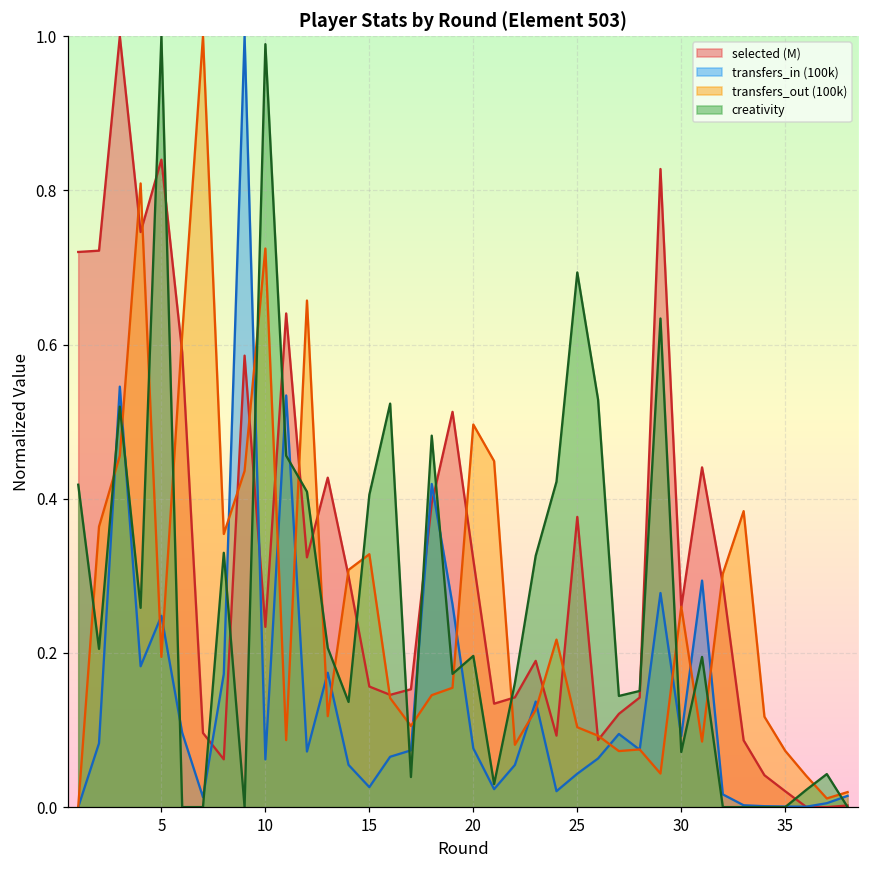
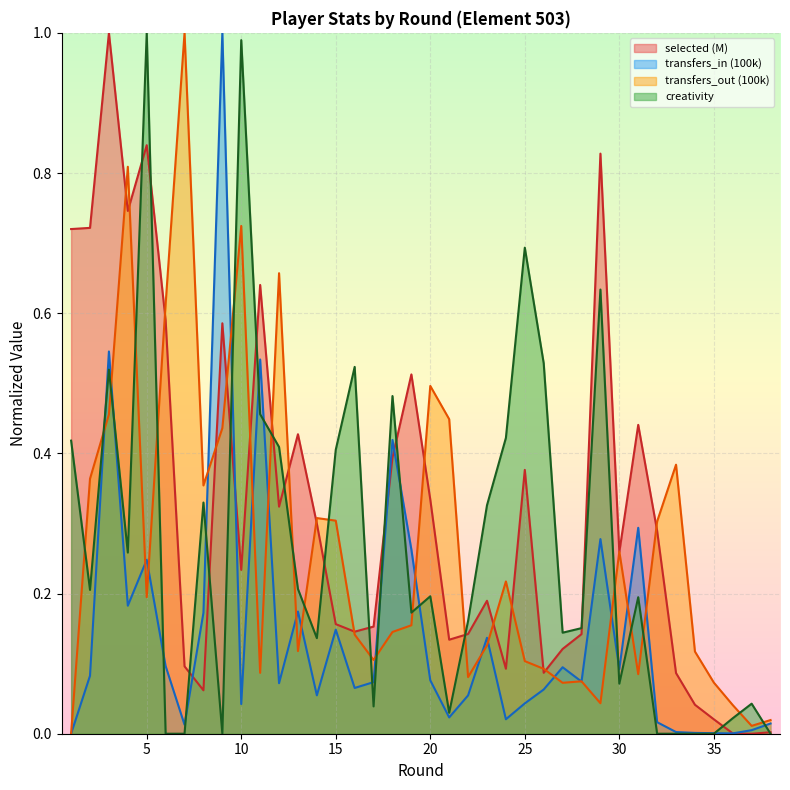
  {
    "selected (M)": {
      "5": 0.84,
      "10": 0.23,
      "15": 0.16,
-     "20": 0.32,
+     "20": 0.33,
      "25": 0.38,
      "35": 0.02
    },
    "transfers_in (100k)": {
      "5": 0.25,
-     "10": 0.06,
-     "15": 0.03,
+     "10": 0.04,
+     "15": 0.15,
      "20": 0.08,
      "25": 0.04,
      "30": 0.09
    },
    "transfers_out (100k)": {
      "5": 0.19,
      "10": 0.72,
-     "15": 0.33,
+     "15": 0.30,
      "20": 0.50,
      "25": 0.10,
      "35": 0.07
    },
    "creativity": {
      "5": 1.00,
      "10": 0.99,
      "15": 0.41,
      "20": 0.20,
      "25": 0.69,
      "30": 0.07
    }
  }
